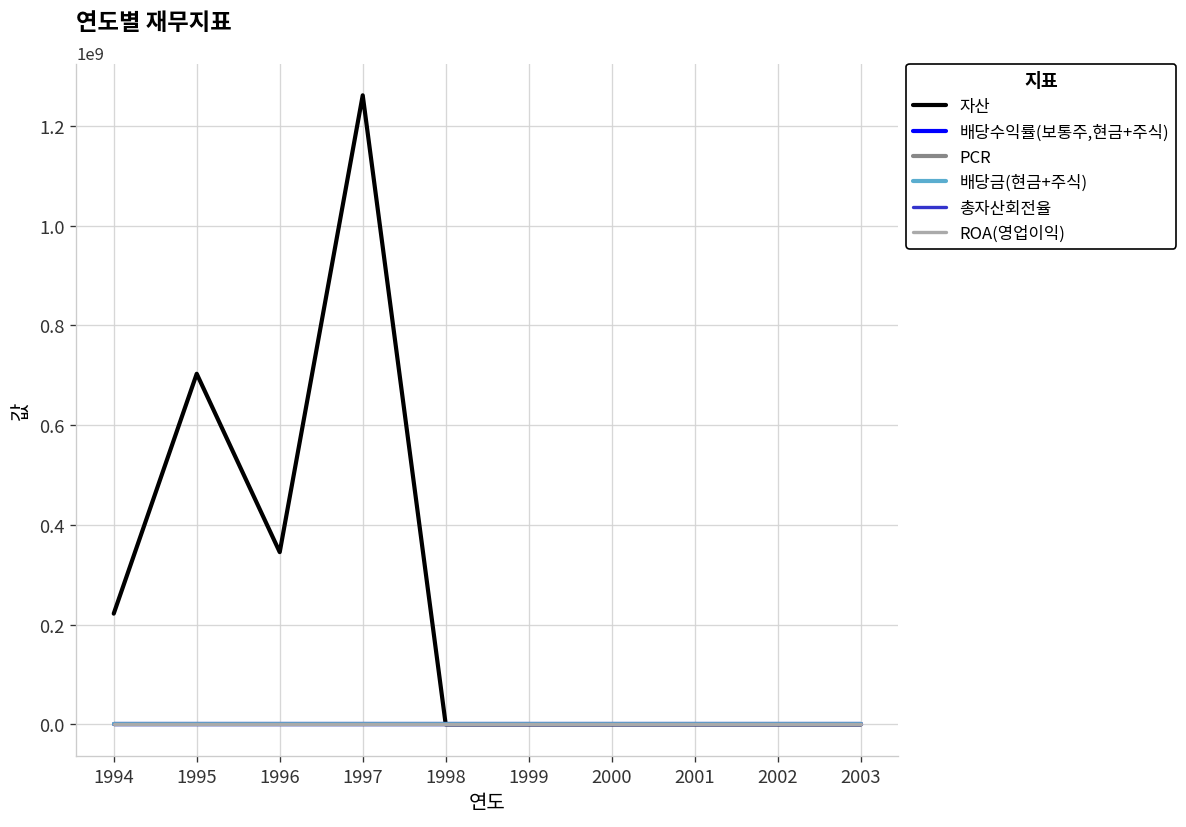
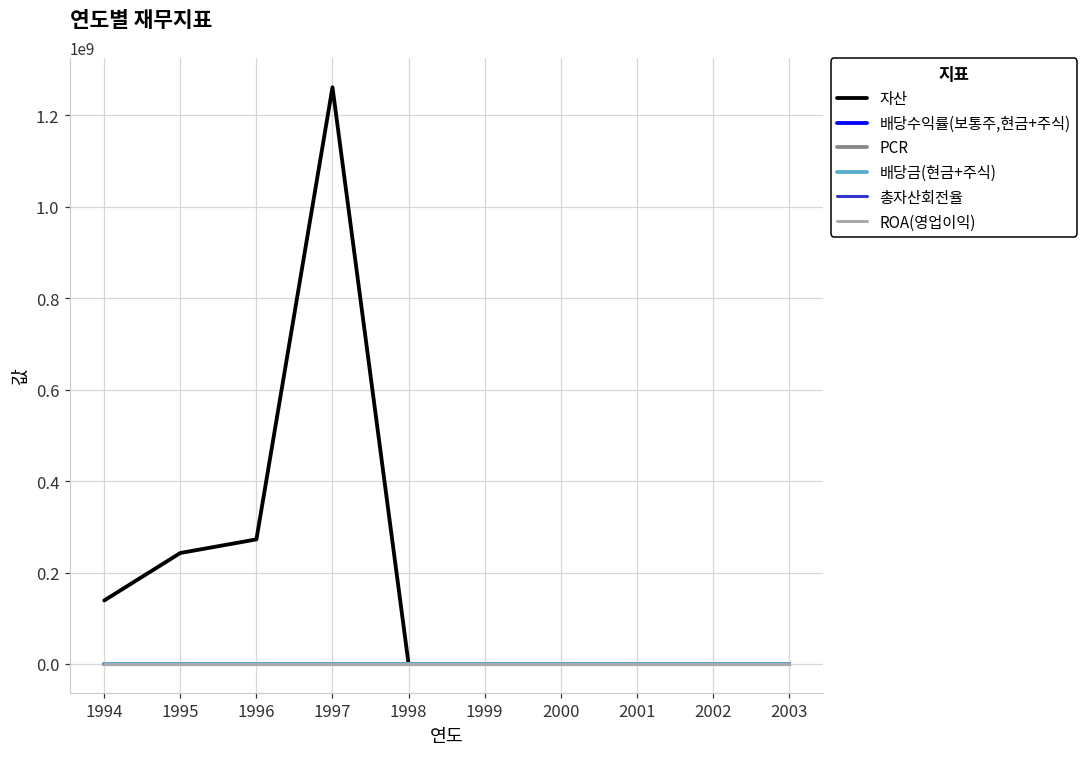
  {
    "자산": {
-     "1994": 220000000,
-     "1995": 700000000,
-     "1996": 350000000,
+     "1994": 140000000,
+     "1995": 240000000,
+     "1996": 270000000,
      "1997": 1260000000
    },
    "ROA(영업이익)": {
      "1994": 0,
      "1995": 0,
      "1996": 0,
      "1997": 0
    }
  }
